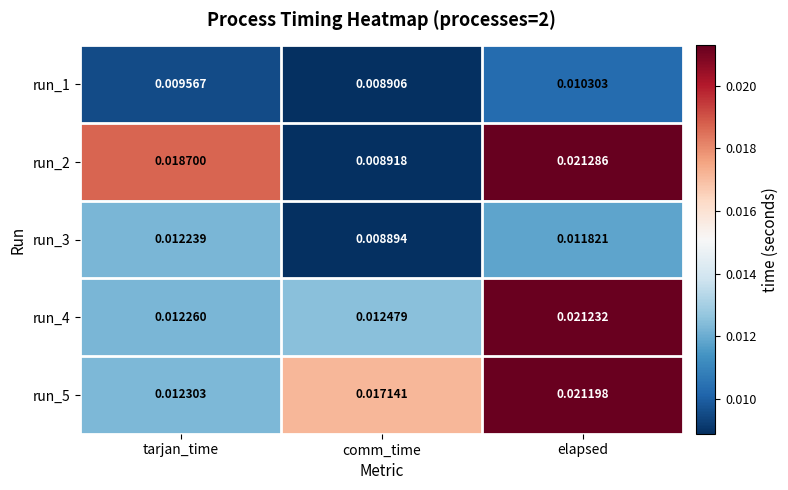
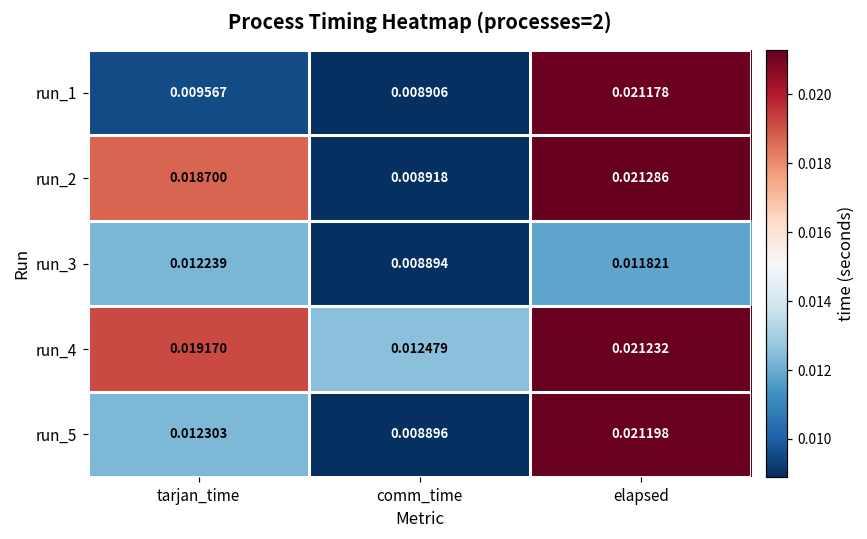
  {
    "run_1": {
      "tarjan_time": 0.009567,
      "comm_time": 0.008906,
-     "elapsed": 0.010303
+     "elapsed": 0.021178
    },
    "run_2": {
      "tarjan_time": 0.018700,
      "comm_time": 0.008918,
      "elapsed": 0.021286
    },
    "run_3": {
      "tarjan_time": 0.012239,
      "comm_time": 0.008894,
      "elapsed": 0.011821
    },
    "run_4": {
-     "tarjan_time": 0.012260,
+     "tarjan_time": 0.019170,
      "comm_time": 0.012479,
      "elapsed": 0.021232
    },
    "run_5": {
      "tarjan_time": 0.012303,
-     "comm_time": 0.017141,
+     "comm_time": 0.008896,
      "elapsed": 0.021198
    }
  }
